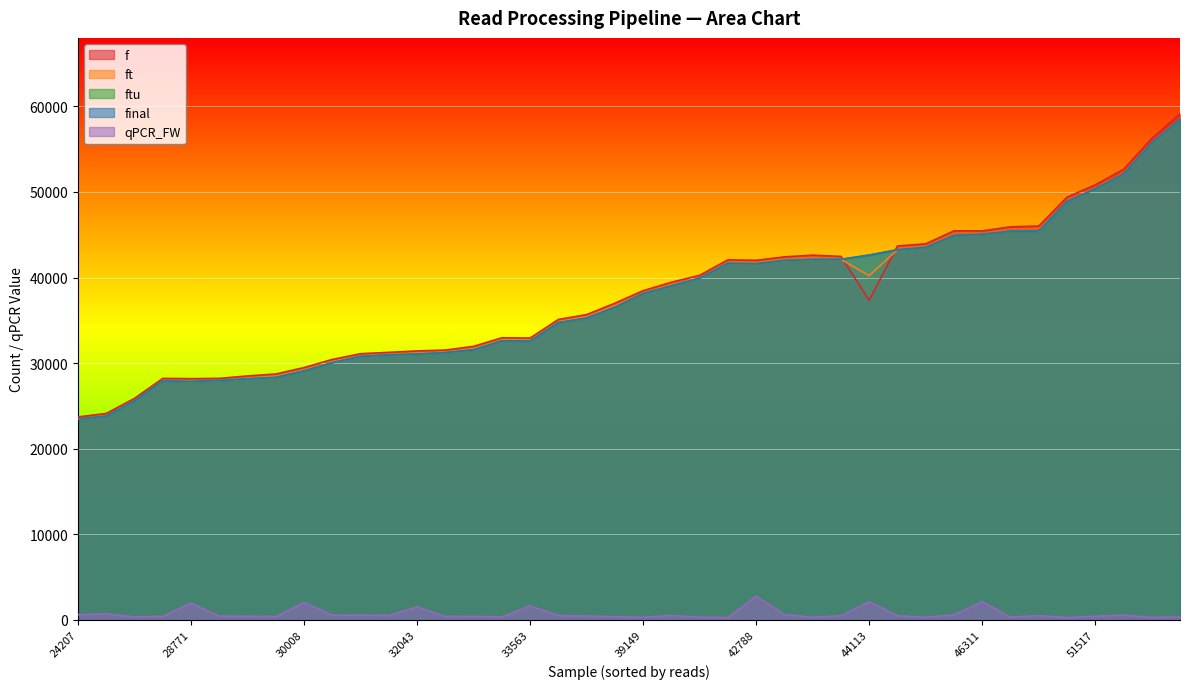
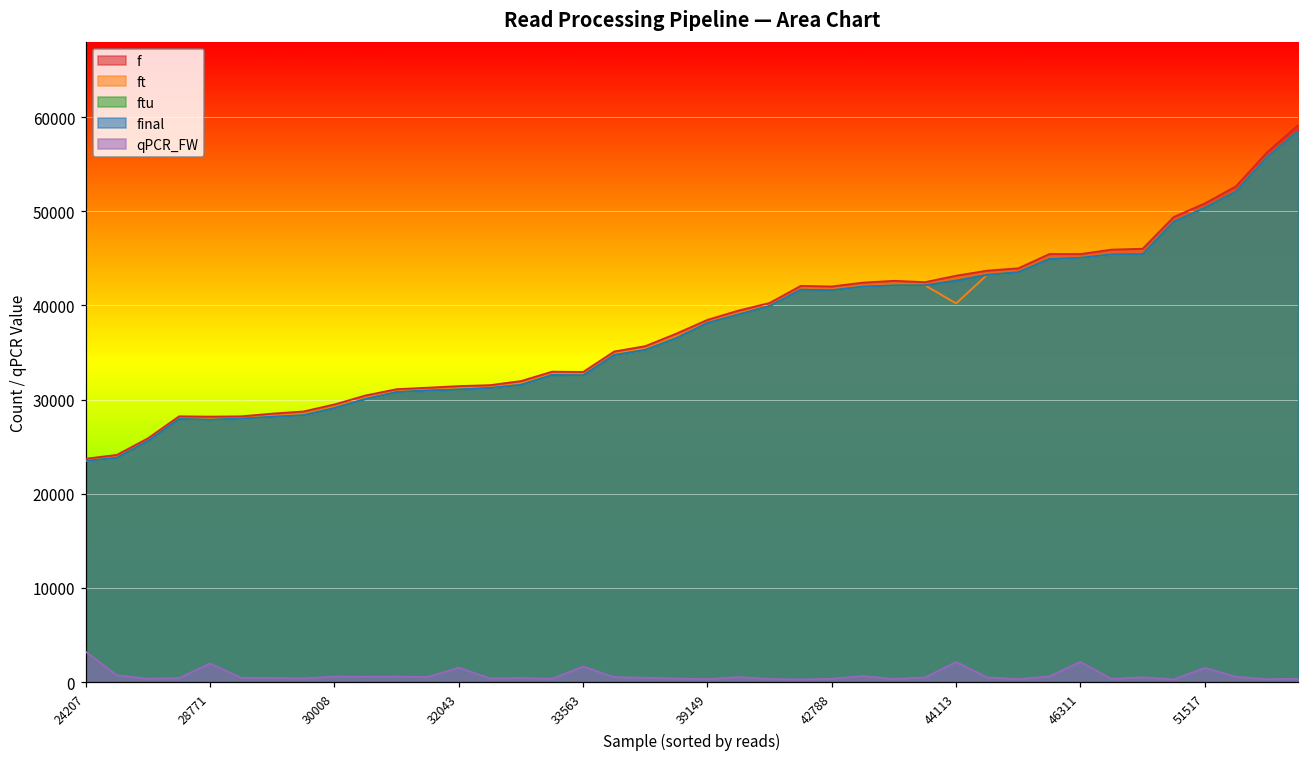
  {
    "f": {
      "28771": 28000,
      "30008": 29000,
      "32043": 31000,
      "33563": 33000,
      "39149": 38000,
      "42788": 42000,
-     "44113": 37000,
+     "44113": 43000,
      "46311": 45000,
      "51517": 51000
    },
    "ft": {
      "44113": 40000
    },
    "final": {
      "44113": 43000
    },
    "qPCR_FW": {
-     "24207": 1000,
+     "24207": 3000,
      "28771": 2000,
-     "30008": 2000,
+     "30008": 1000,
      "32043": 2000,
      "33563": 2000,
      "39149": 0,
-     "42788": 3000,
+     "42788": 0,
      "44113": 2000,
      "46311": 2000,
-     "51517": 0
+     "51517": 2000
    }
  }
